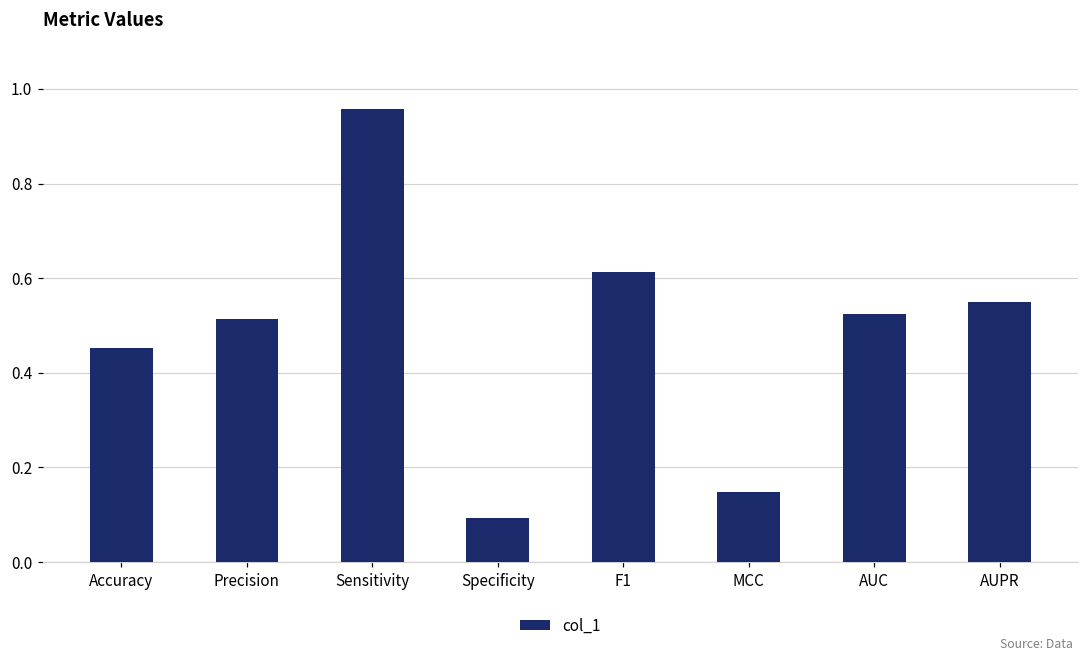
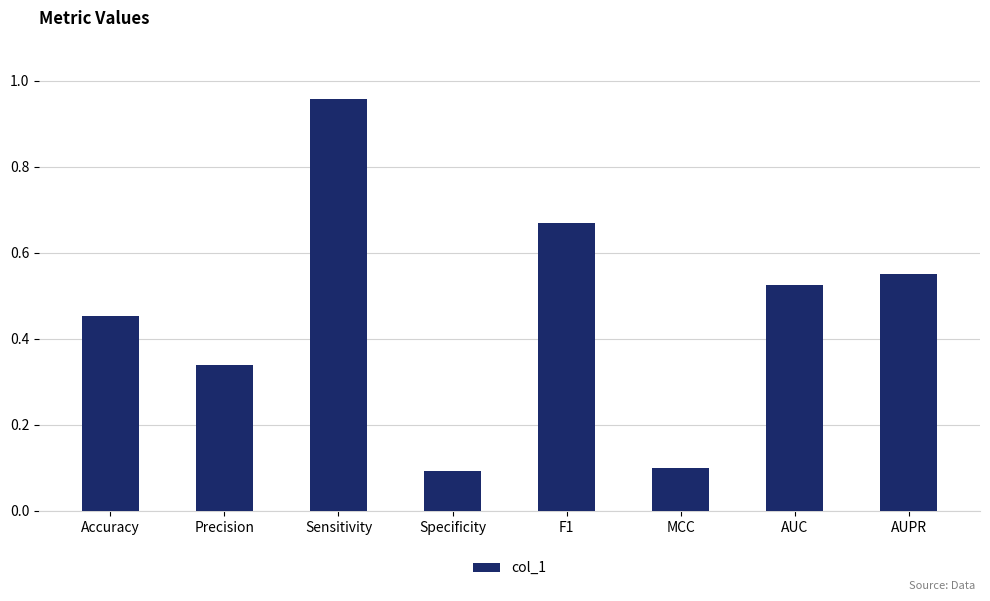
  {
    "Accuracy": 0.45,
-   "Precision": 0.51,
+   "Precision": 0.34,
    "Sensitivity": 0.96,
    "Specificity": 0.09,
-   "F1": 0.61,
-   "MCC": 0.15,
+   "F1": 0.67,
+   "MCC": 0.10,
    "AUC": 0.53,
    "AUPR": 0.55
  }
